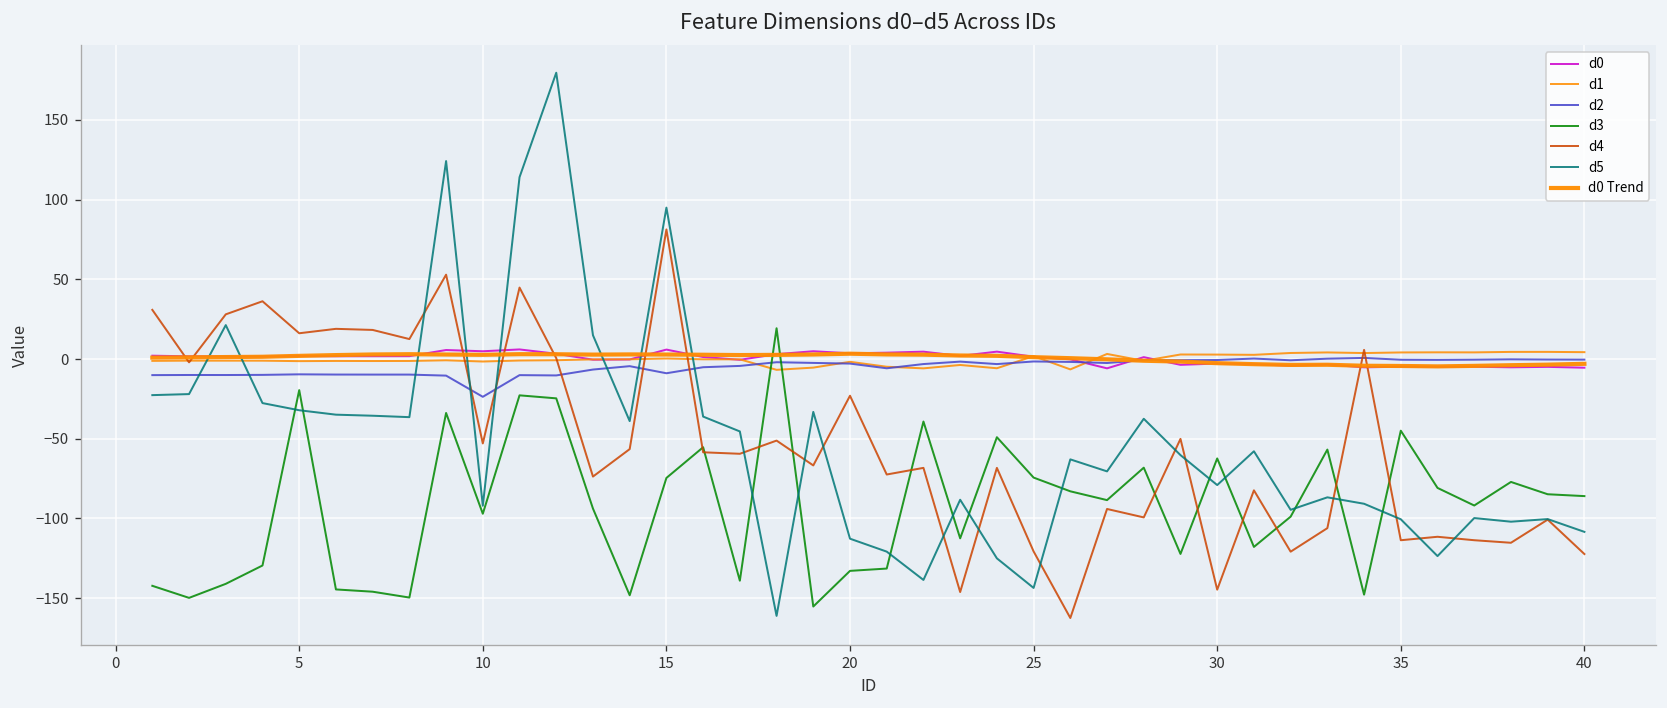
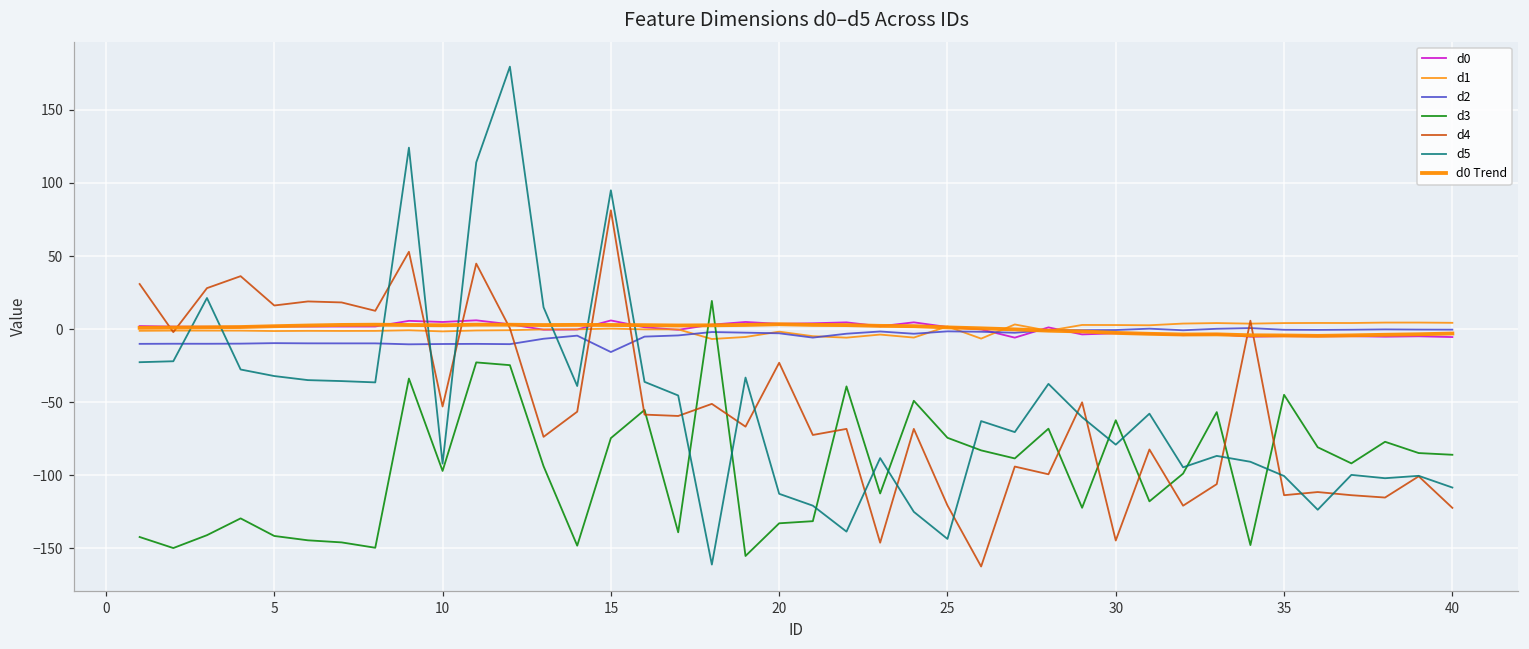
  {
    "d0": {
      "10": 5,
      "15": 6,
      "40": -5
    },
    "d2": {
      "5": -10,
-     "10": -24,
-     "15": -9,
+     "10": -10,
+     "15": -16,
      "25": -2,
      "30": -1,
      "35": 0,
      "40": 0
    },
    "d3": {
-     "5": -20,
+     "5": -142,
      "10": -97,
      "15": -75,
      "20": -133,
      "25": -74,
      "30": -62,
      "35": -45,
      "40": -86
    },
    "d4": {
      "5": 16,
      "10": -53,
      "15": 81,
      "20": -23,
      "25": -121,
      "30": -145,
      "35": -114,
      "40": -122
    },
    "d5": {
      "5": -32,
      "10": -92,
      "15": 95,
      "20": -113,
      "25": -144,
      "30": -79,
      "35": -101,
      "40": -108
    }
  }
